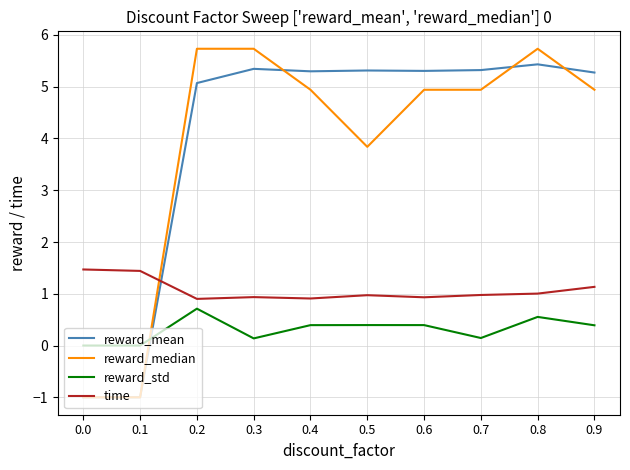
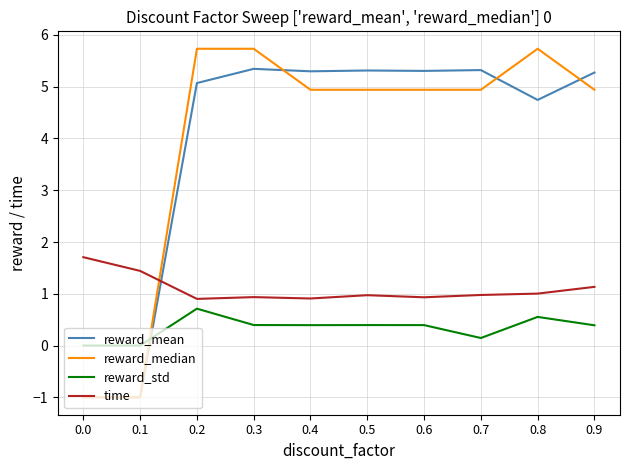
  {
    "reward_mean": {
      "0.2": 5.1,
      "0.3": 5.3,
      "0.4": 5.3,
      "0.5": 5.3,
      "0.6": 5.3,
      "0.7": 5.3,
-     "0.8": 5.4,
+     "0.8": 4.7,
      "0.9": 5.3
    },
    "reward_median": {
      "0.2": 5.7,
      "0.3": 5.7,
      "0.4": 4.9,
-     "0.5": 3.8,
+     "0.5": 4.9,
      "0.6": 4.9,
      "0.7": 4.9,
      "0.8": 5.7,
      "0.9": 4.9
    },
    "reward_std": {
      "0.2": 0.7,
-     "0.3": 0.1,
+     "0.3": 0.4,
      "0.4": 0.4,
      "0.5": 0.4,
      "0.6": 0.4,
      "0.7": 0.1,
      "0.8": 0.6,
      "0.9": 0.4
    },
    "time": {
-     "0.0": 1.5,
+     "0.0": 1.7,
      "0.1": 1.4,
      "0.2": 0.9,
      "0.3": 0.9,
      "0.4": 0.9,
      "0.5": 1.0,
      "0.6": 0.9,
      "0.7": 1.0,
      "0.8": 1.0,
      "0.9": 1.1
    }
  }
